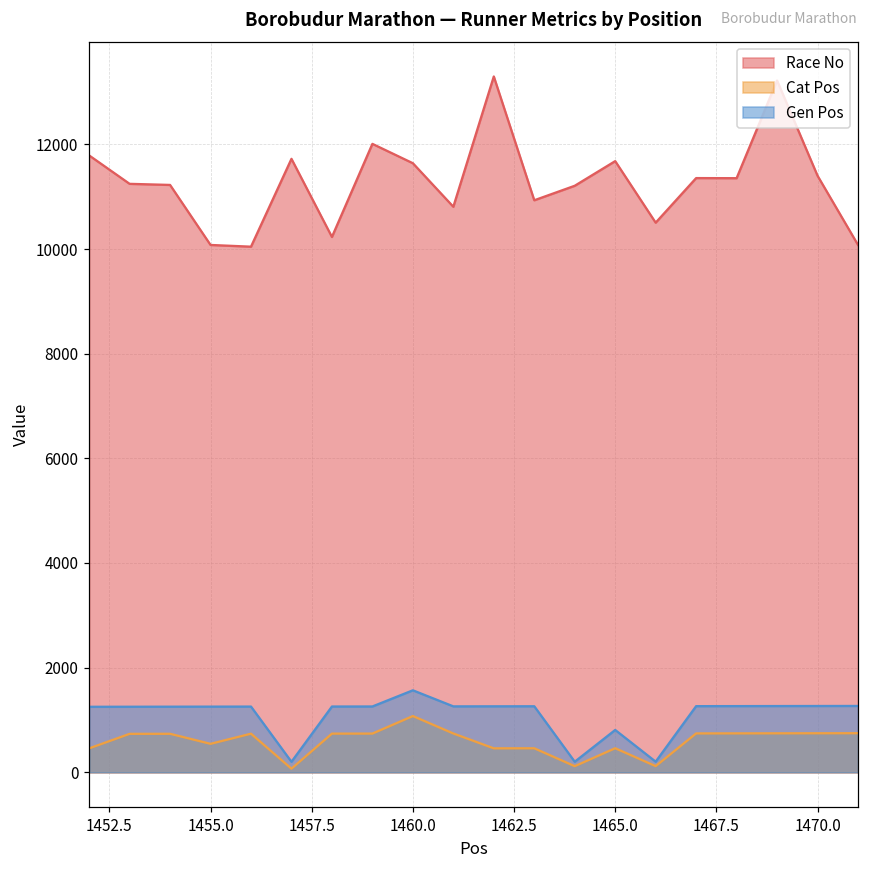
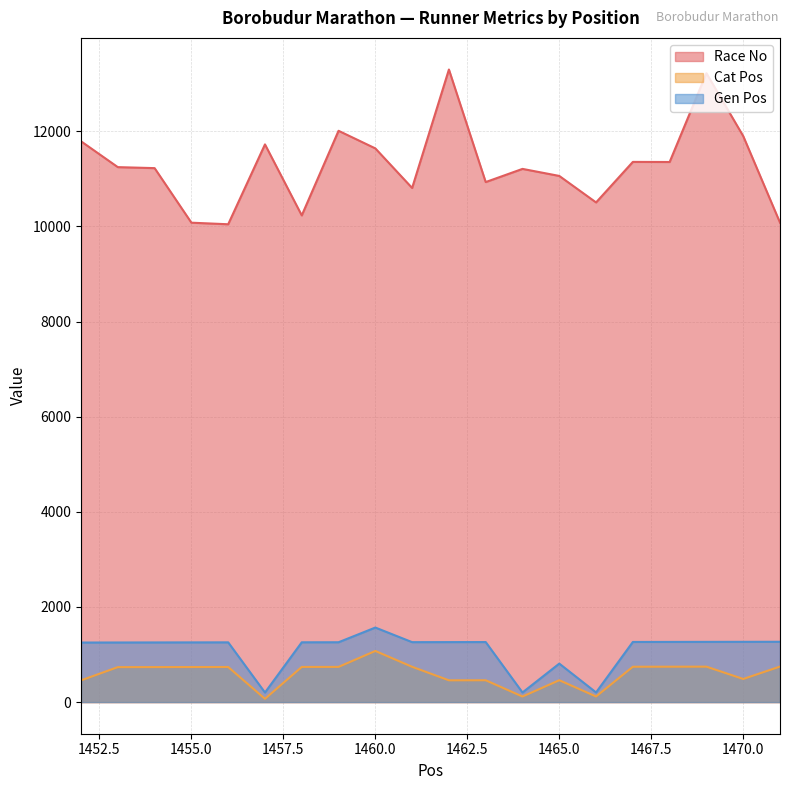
  {
    "Race No": {
      "1455.0": 10100,
      "1460.0": 11600,
-     "1465.0": 11700,
-     "1470.0": 11400
+     "1465.0": 11100,
+     "1470.0": 11900
    },
    "Cat Pos": {
-     "1455.0": 500,
+     "1455.0": 700,
      "1460.0": 1100,
      "1465.0": 500,
-     "1470.0": 700
+     "1470.0": 500
    },
    "Gen Pos": {
      "1455.0": 1300,
      "1460.0": 1600,
      "1465.0": 800,
      "1470.0": 1300
    }
  }
